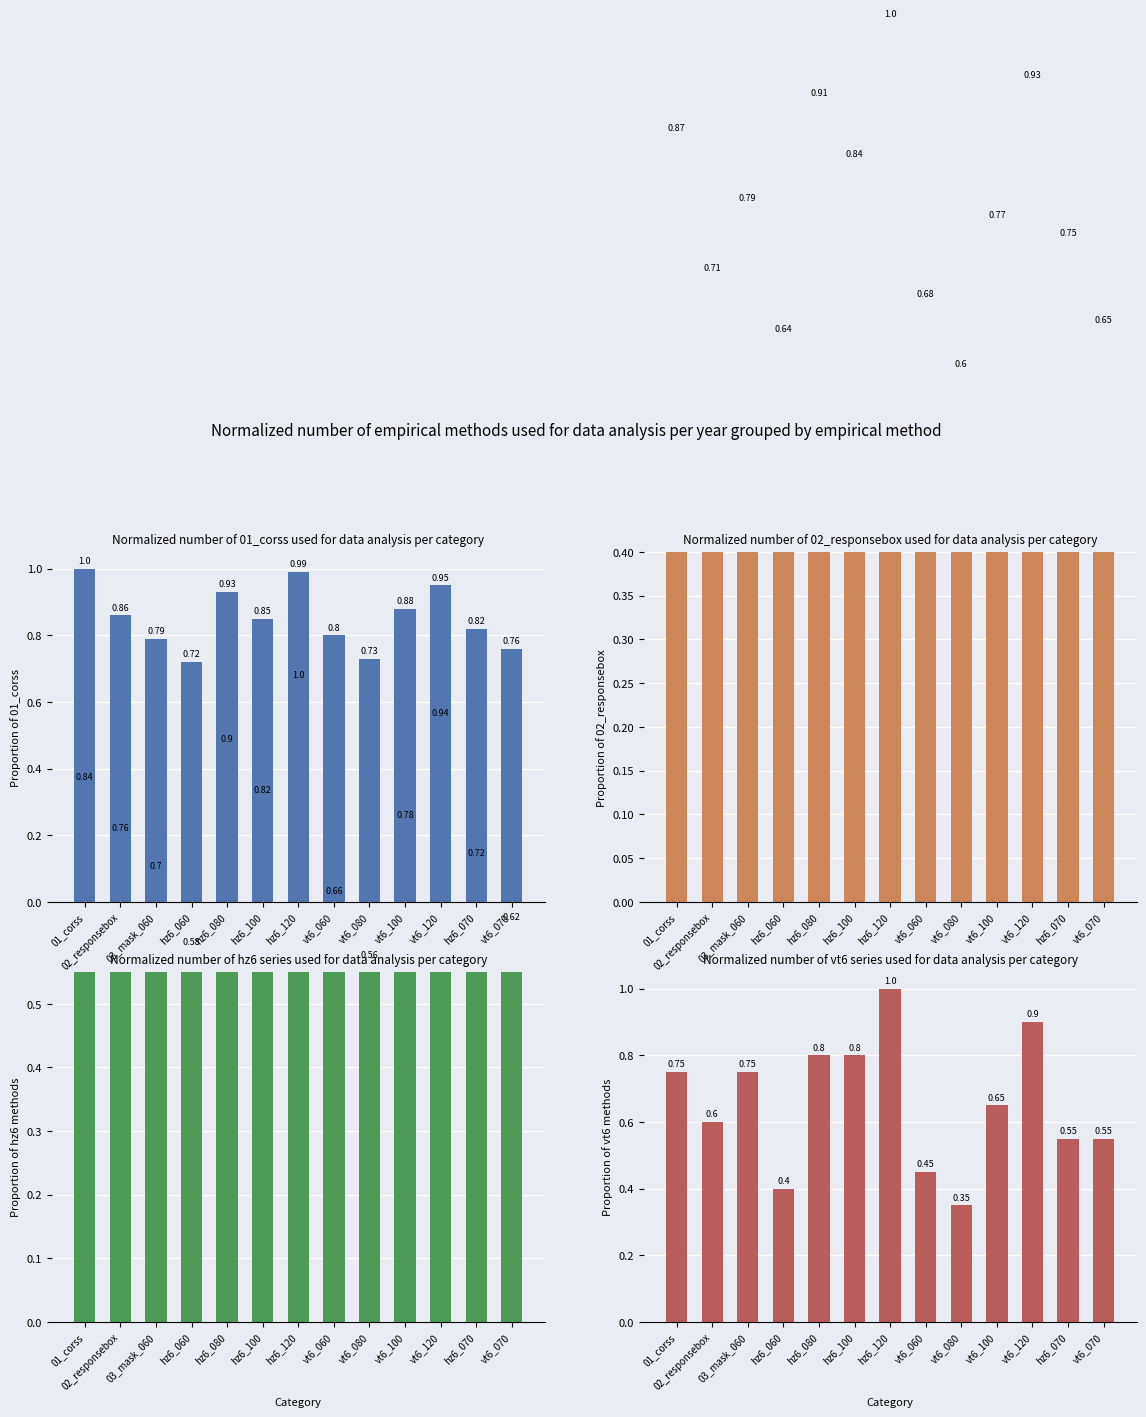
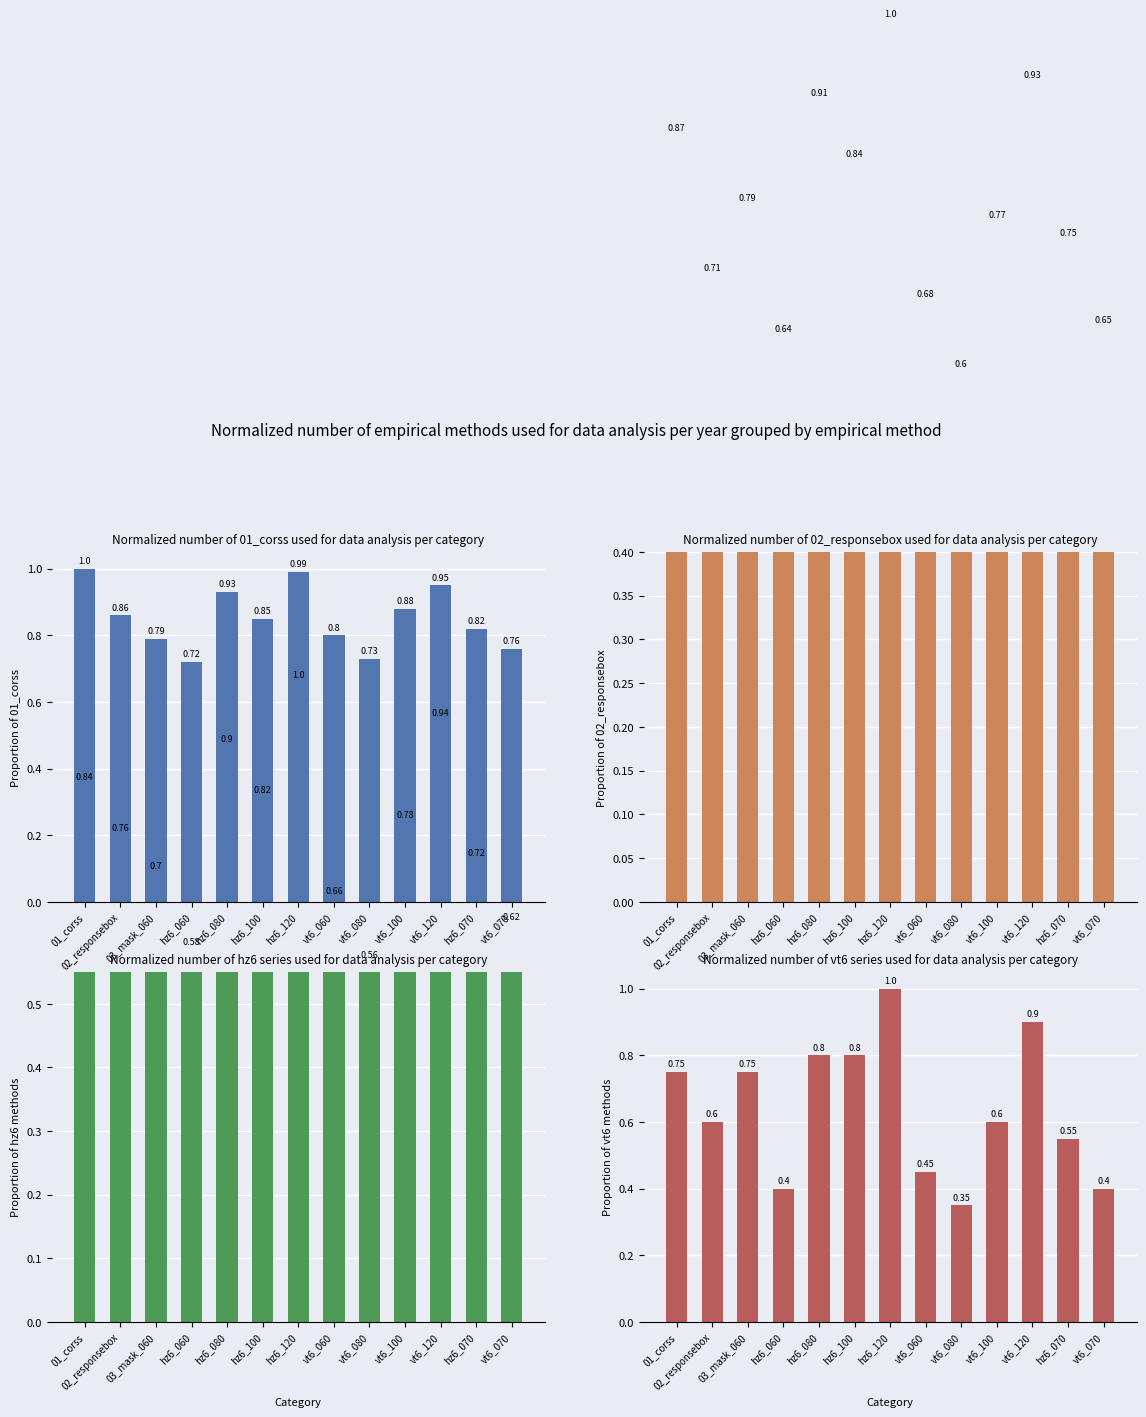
  {
    "Normalized number of 01_corss used for data analysis per category": {
      "01_corss": 1.0,
      "02_responsebox": 0.86,
      "03_mask_060": 0.79,
      "hz6_060": 0.72,
      "hz6_080": 0.93,
      "hz6_100": 0.85,
      "hz6_120": 0.99,
      "vt6_060": 0.8,
      "vt6_080": 0.73,
      "vt6_100": 0.88,
      "vt6_120": 0.95,
      "hz6_070": 0.82,
      "vt6_070": 0.76
    },
    "Normalized number of vt6 series used for data analysis per category": {
      "01_corss": 0.75,
      "02_responsebox": 0.6,
      "03_mask_060": 0.75,
      "hz6_060": 0.4,
      "hz6_080": 0.8,
      "hz6_100": 0.8,
      "hz6_120": 1.0,
      "vt6_060": 0.45,
      "vt6_080": 0.35,
-     "vt6_100": 0.65,
+     "vt6_100": 0.6,
      "vt6_120": 0.9,
      "hz6_070": 0.55,
-     "vt6_070": 0.55
+     "vt6_070": 0.4
    }
  }
